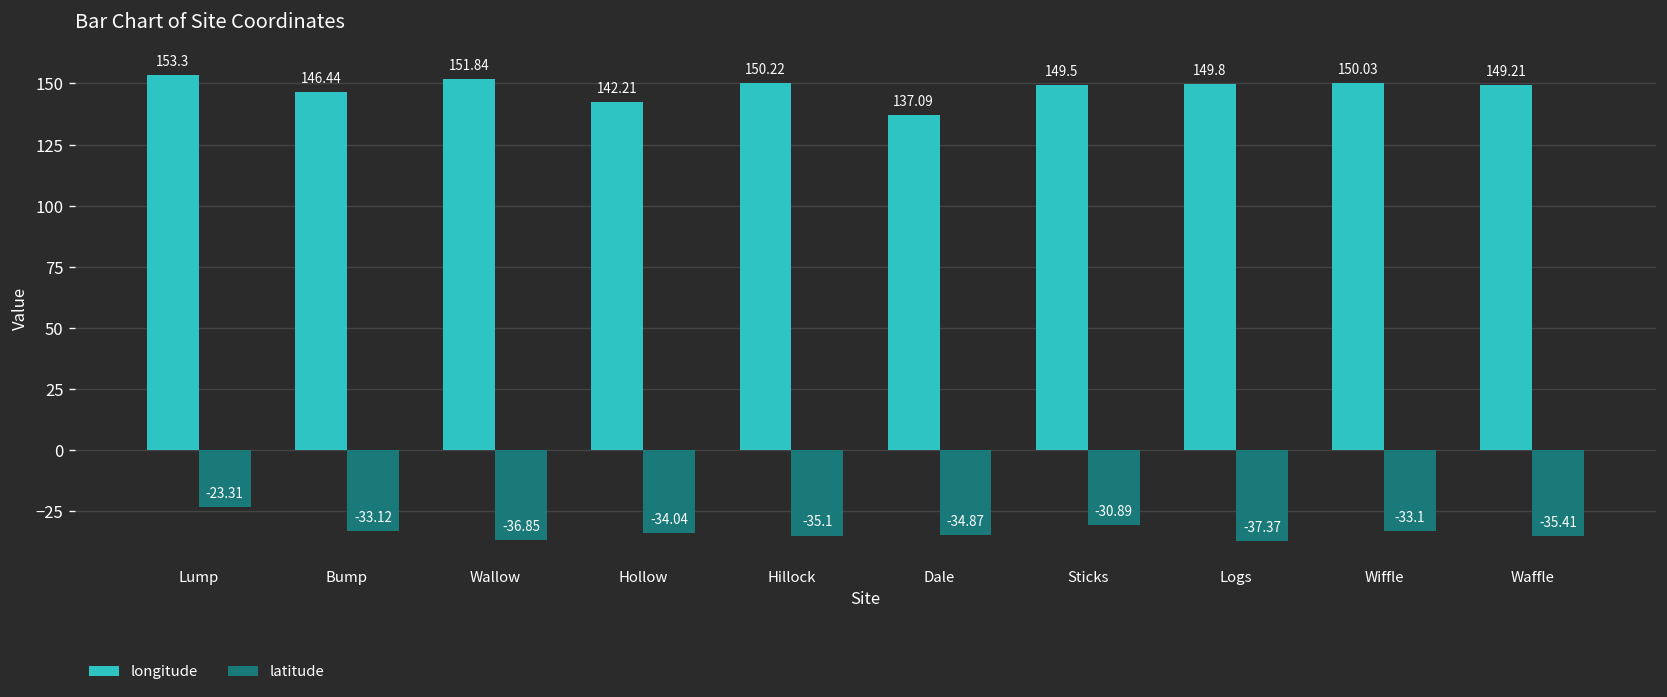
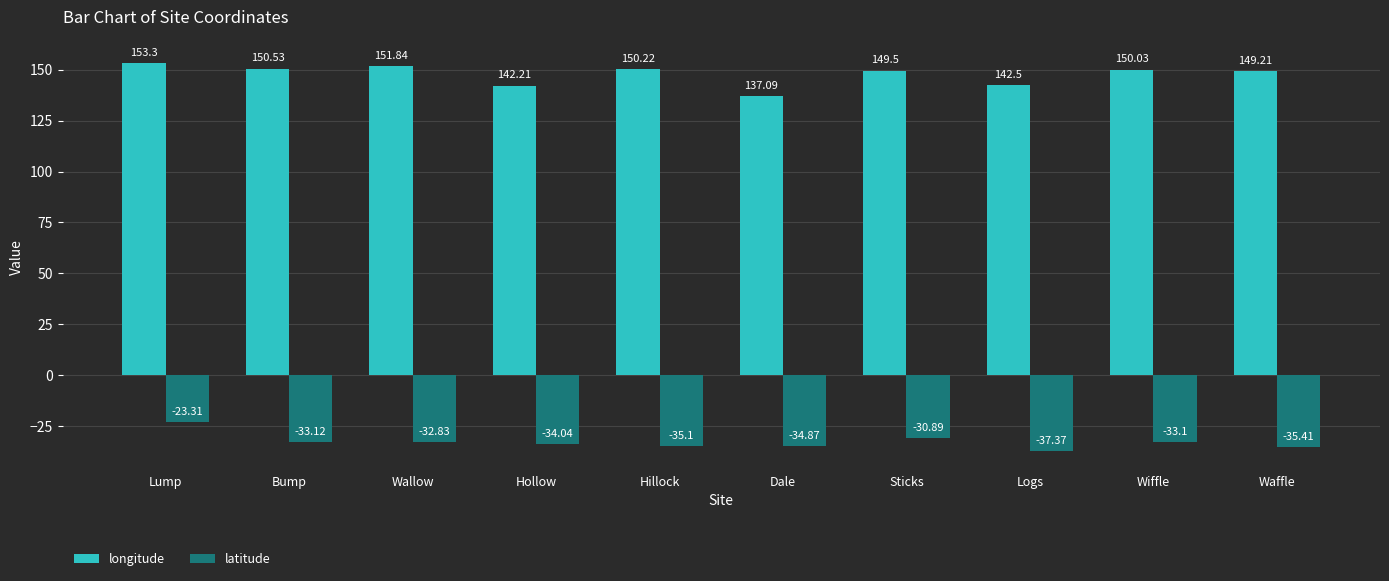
  {
    "longitude": {
      "Lump": 153.3,
-     "Bump": 146.44,
+     "Bump": 150.53,
      "Wallow": 151.84,
      "Hollow": 142.21,
      "Hillock": 150.22,
      "Dale": 137.09,
      "Sticks": 149.5,
-     "Logs": 149.8,
+     "Logs": 142.5,
      "Wiffle": 150.03,
      "Waffle": 149.21
    },
    "latitude": {
      "Lump": -23.31,
      "Bump": -33.12,
-     "Wallow": -36.85,
+     "Wallow": -32.83,
      "Hollow": -34.04,
      "Hillock": -35.1,
      "Dale": -34.87,
      "Sticks": -30.89,
      "Logs": -37.37,
      "Wiffle": -33.1,
      "Waffle": -35.41
    }
  }
